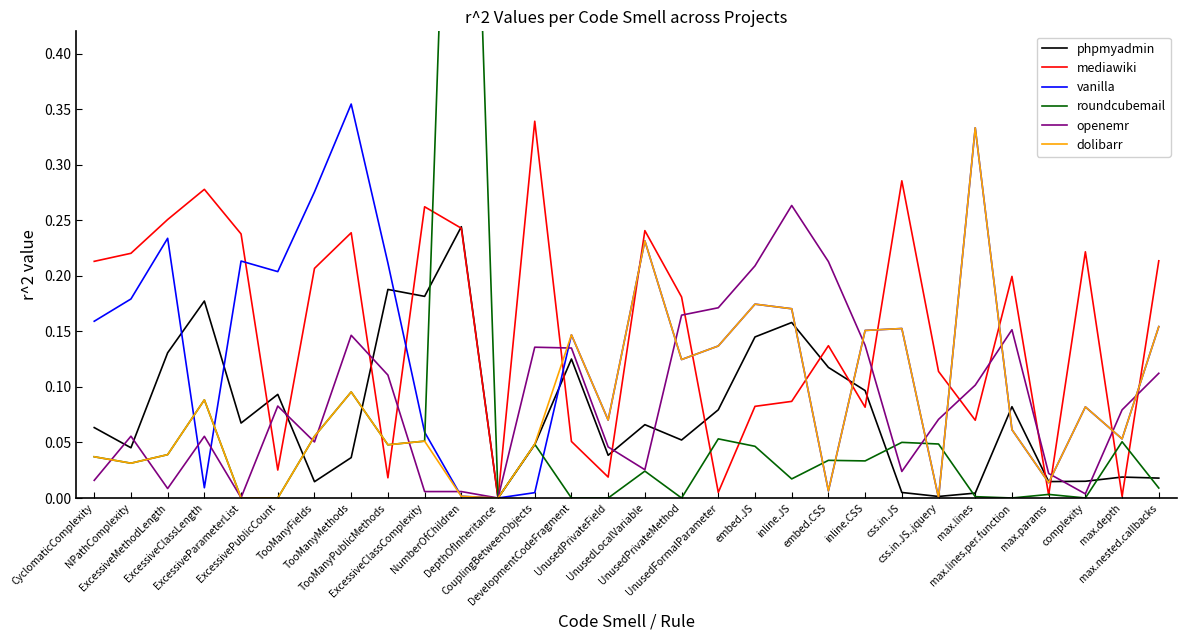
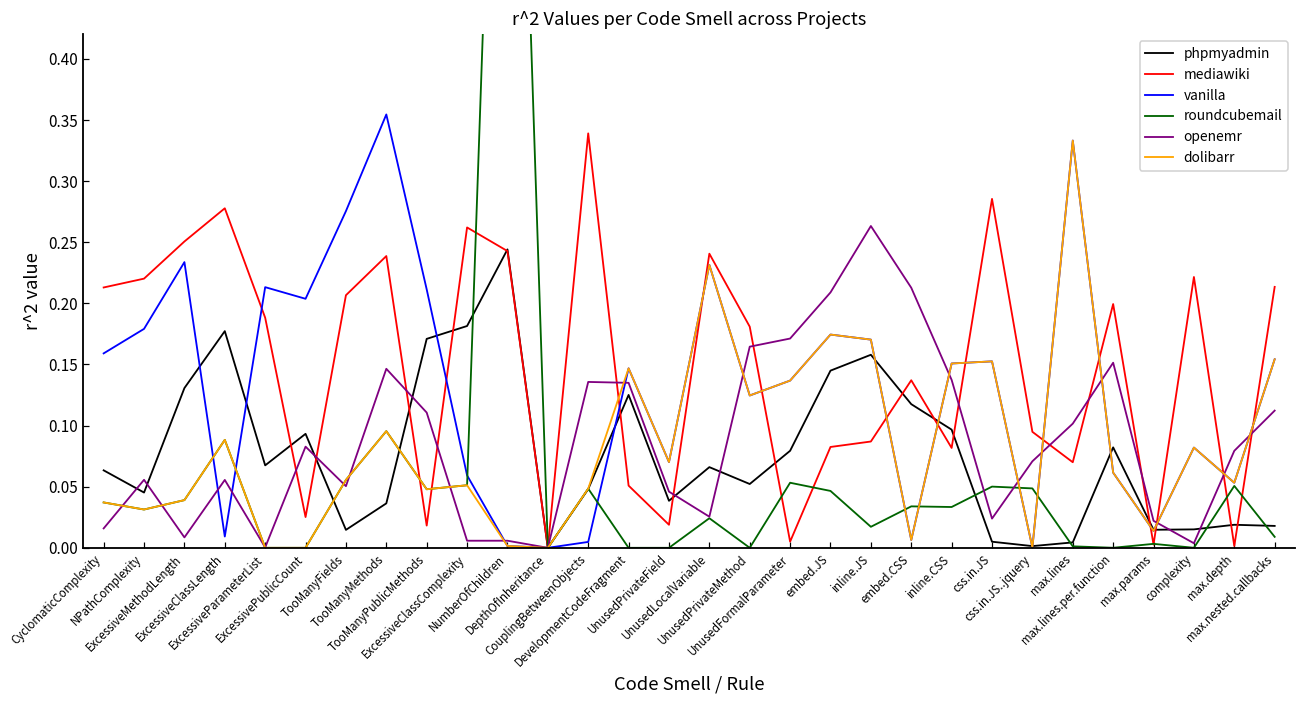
  {
    "phpmyadmin": {
      "CyclomaticComplexity": 0.063,
      "NPathComplexity": 0.045,
      "ExcessiveMethodLength": 0.131,
      "ExcessiveClassLength": 0.177,
      "ExcessiveParameterList": 0.067,
      "ExcessivePublicCount": 0.093,
      "TooManyFields": 0.015,
      "TooManyMethods": 0.036,
-     "TooManyPublicMethods": 0.188,
+     "TooManyPublicMethods": 0.171,
      "ExcessiveClassComplexity": 0.181,
      "DevelopmentCodeFragment": 0.125,
      "UnusedPrivateField": 0.038,
      "UnusedLocalVariable": 0.066,
      "UnusedPrivateMethod": 0.052,
      "UnusedFormalParameter": 0.079,
      "embed.JS": 0.145,
      "inline.JS": 0.158,
      "embed.CSS": 0.118,
      "inline.CSS": 0.097,
      "css.in.JS": 0.005,
      "max.lines": 0.004,
      "max.lines.per.function": 0.082,
      "complexity": 0.015,
      "max.depth": 0.019,
      "max.nested.callbacks": 0.018
    },
    "mediawiki": {
      "CyclomaticComplexity": 0.213,
      "NPathComplexity": 0.220,
      "ExcessiveMethodLength": 0.251,
      "ExcessiveClassLength": 0.278,
-     "ExcessiveParameterList": 0.238,
+     "ExcessiveParameterList": 0.188,
      "ExcessivePublicCount": 0.025,
      "TooManyFields": 0.207,
      "TooManyMethods": 0.239,
      "TooManyPublicMethods": 0.018,
      "ExcessiveClassComplexity": 0.262,
      "CouplingBetweenObjects": 0.339,
      "DevelopmentCodeFragment": 0.051,
      "UnusedPrivateField": 0.019,
      "UnusedLocalVariable": 0.241,
      "UnusedPrivateMethod": 0.181,
      "UnusedFormalParameter": 0.005,
      "embed.JS": 0.083,
      "inline.JS": 0.087,
      "embed.CSS": 0.137,
      "inline.CSS": 0.082,
      "css.in.JS": 0.285,
-     "css.in.JS..jquery": 0.114,
+     "css.in.JS..jquery": 0.095,
      "max.lines": 0.070,
      "max.lines.per.function": 0.199,
      "complexity": 0.222,
      "max.depth": 0.002,
      "max.nested.callbacks": 0.213
    },
    "vanilla": {
      "CyclomaticComplexity": 0.159,
      "NPathComplexity": 0.179,
      "ExcessiveMethodLength": 0.234,
      "ExcessiveClassLength": 0.009,
      "ExcessiveParameterList": 0.213,
      "ExcessivePublicCount": 0.204,
      "TooManyFields": 0.275,
      "TooManyMethods": 0.355,
      "TooManyPublicMethods": 0.211,
      "ExcessiveClassComplexity": 0.059,
      "CouplingBetweenObjects": 0.005
    },
    "roundcubemail": {
      "DevelopmentCodeFragment": 0.000,
      "UnusedPrivateField": 0.000,
      "UnusedPrivateMethod": 0.000,
      "UnusedFormalParameter": 0.053,
      "embed.JS": 0.047,
      "inline.JS": 0.017,
      "embed.CSS": 0.034,
      "inline.CSS": 0.033,
      "css.in.JS": 0.050,
      "css.in.JS..jquery": 0.049,
      "max.lines": 0.001,
      "max.lines.per.function": 0.000,
      "complexity": 0.000,
      "max.depth": 0.051,
      "max.nested.callbacks": 0.009
    },
    "openemr": {
      "CyclomaticComplexity": 0.016,
      "NPathComplexity": 0.056,
      "ExcessiveMethodLength": 0.009,
      "ExcessiveClassLength": 0.056,
      "ExcessivePublicCount": 0.083,
      "TooManyFields": 0.050,
      "TooManyMethods": 0.146,
      "TooManyPublicMethods": 0.111,
      "ExcessiveClassComplexity": 0.006,
      "NumberOfChildren": 0.006,
      "CouplingBetweenObjects": 0.136,
      "DevelopmentCodeFragment": 0.135,
      "UnusedPrivateField": 0.046,
      "UnusedPrivateMethod": 0.165,
      "UnusedFormalParameter": 0.171,
      "embed.JS": 0.209,
      "inline.JS": 0.263,
      "embed.CSS": 0.213,
      "inline.CSS": 0.137,
      "css.in.JS": 0.024,
      "css.in.JS..jquery": 0.071,
      "max.lines": 0.102,
      "max.lines.per.function": 0.151,
      "max.params": 0.022,
      "complexity": 0.004,
      "max.depth": 0.079,
      "max.nested.callbacks": 0.112
    }
  }
